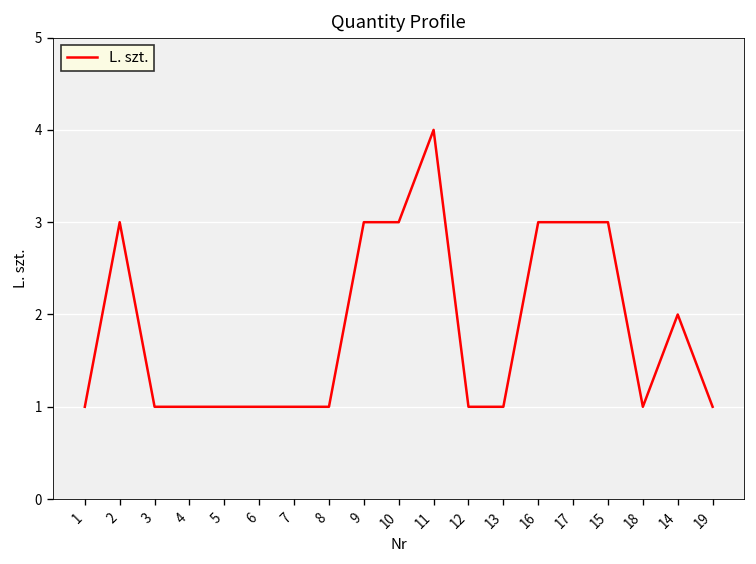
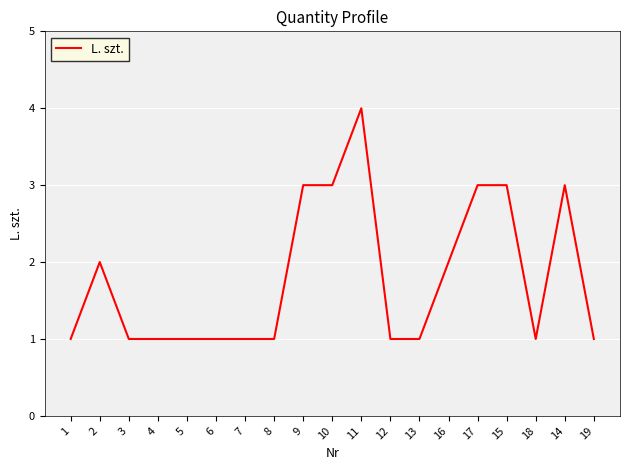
  {
    "1": 1,
-   "2": 3,
+   "2": 2,
    "3": 1,
    "4": 1,
    "5": 1,
    "6": 1,
    "7": 1,
    "8": 1,
    "9": 3,
    "10": 3,
    "11": 4,
    "12": 1,
    "13": 1,
-   "16": 3,
+   "16": 2,
    "17": 3,
    "15": 3,
    "18": 1,
-   "14": 2,
+   "14": 3,
    "19": 1
  }
